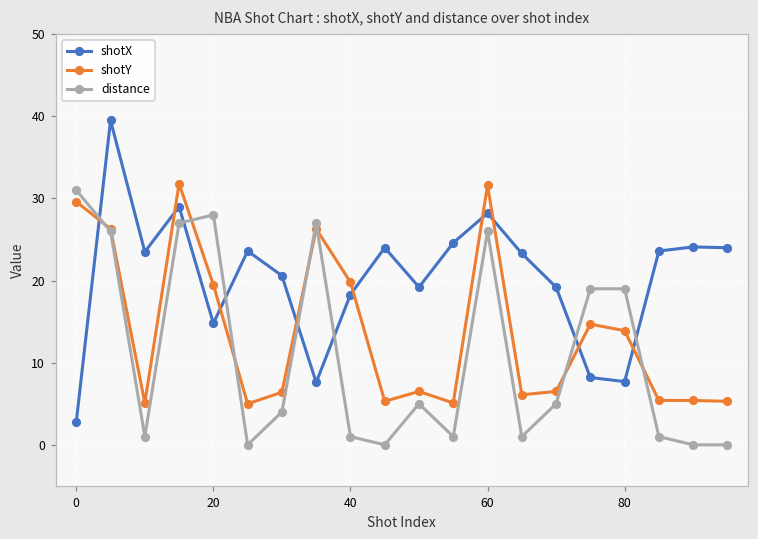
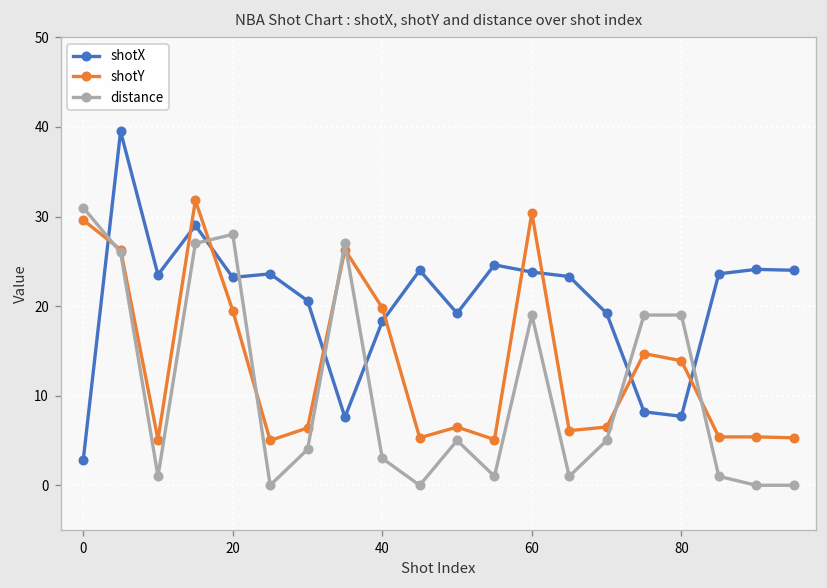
  {
    "shotX": {
      "0": 3,
-     "20": 15,
+     "20": 23,
      "40": 18,
-     "60": 28,
+     "60": 24,
      "80": 8
    },
    "shotY": {
      "0": 30,
      "20": 20,
      "40": 20,
-     "60": 32,
+     "60": 30,
      "80": 14
    },
    "distance": {
      "0": 31,
      "20": 28,
-     "40": 1,
-     "60": 26,
+     "40": 3,
+     "60": 19,
      "80": 19
    }
  }
